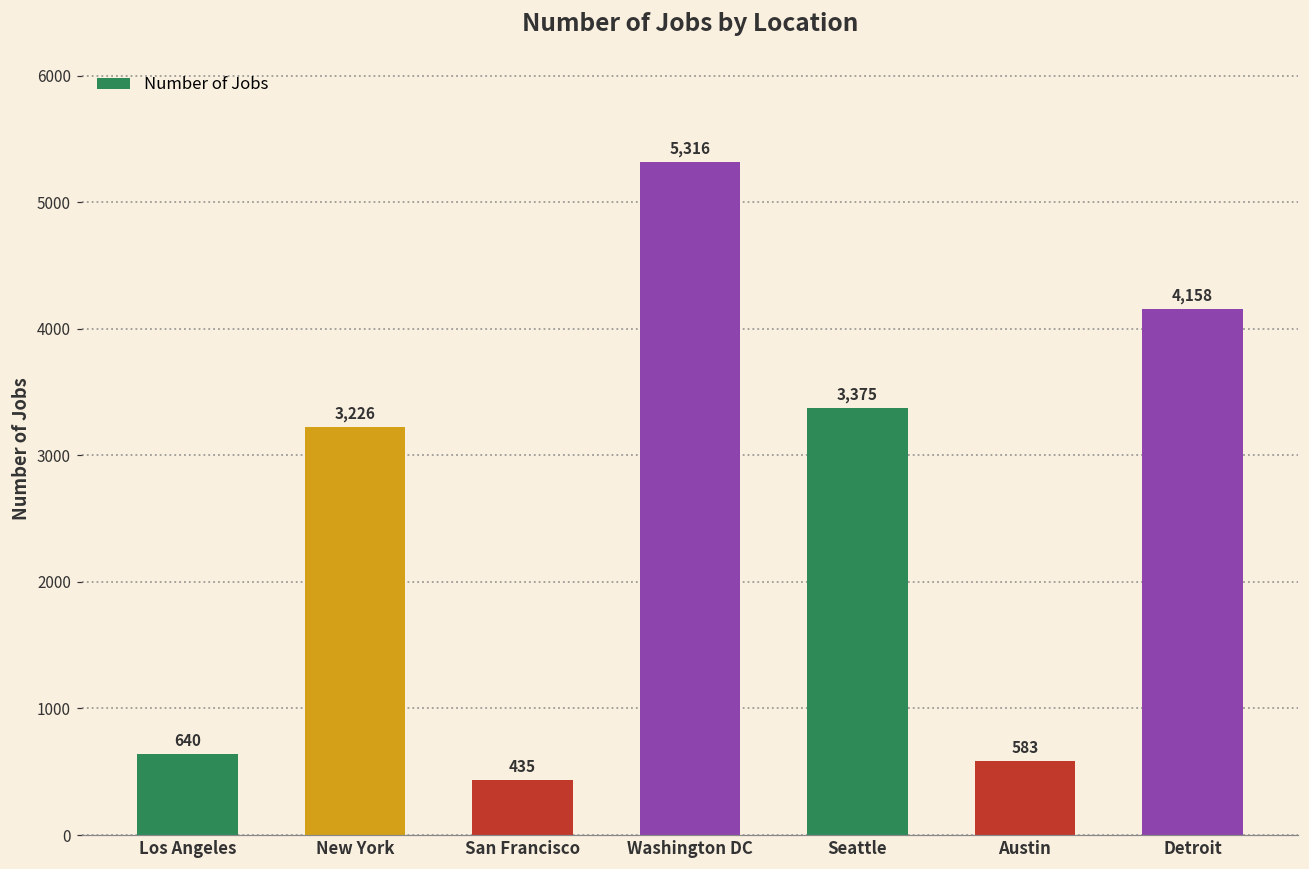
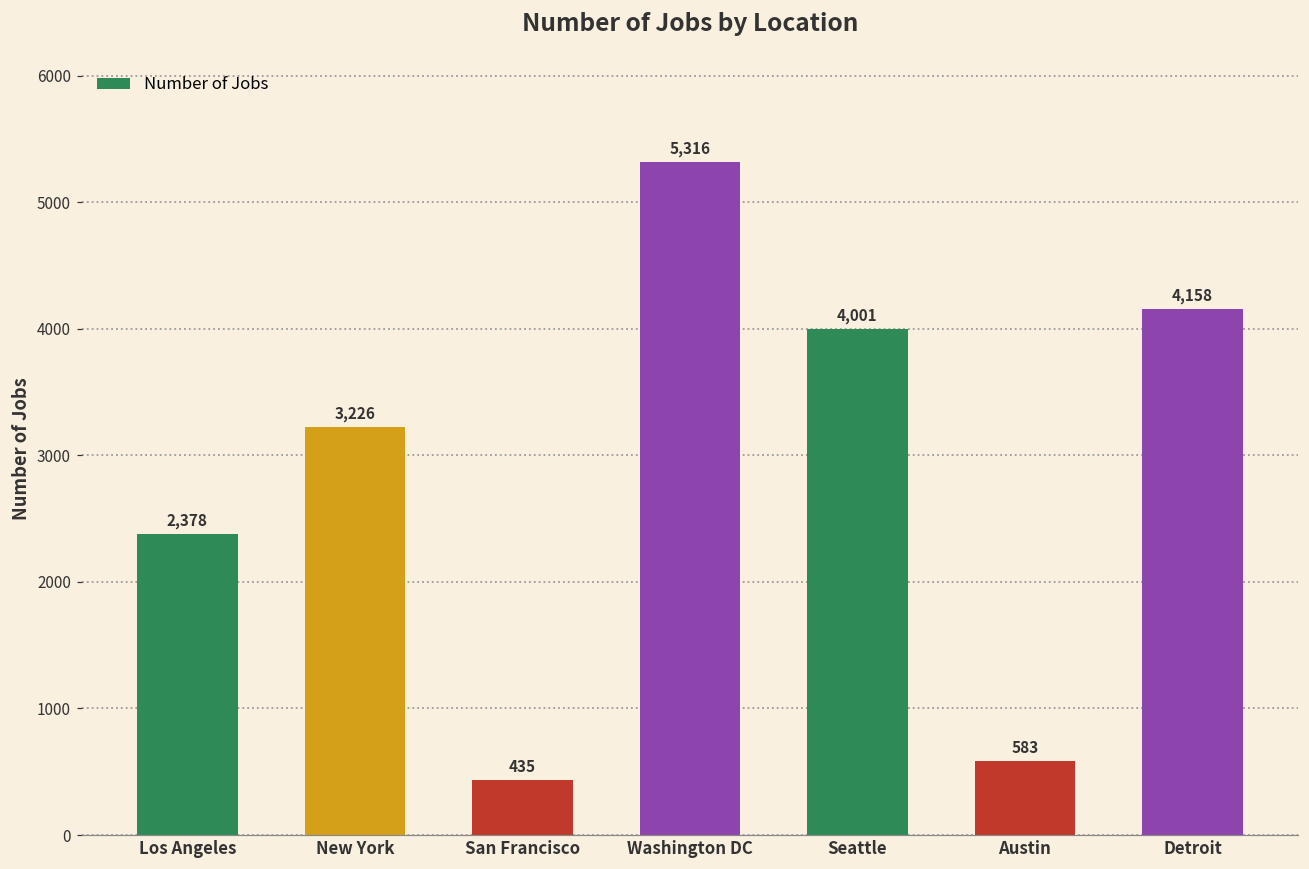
  {
-   "Los Angeles": "640",
+   "Los Angeles": "2,378",
    "New York": "3,226",
    "San Francisco": "435",
    "Washington DC": "5,316",
-   "Seattle": "3,375",
+   "Seattle": "4,001",
    "Austin": "583",
    "Detroit": "4,158"
  }
